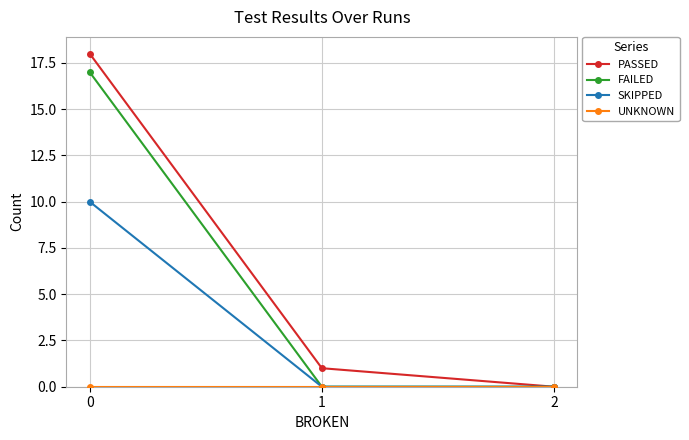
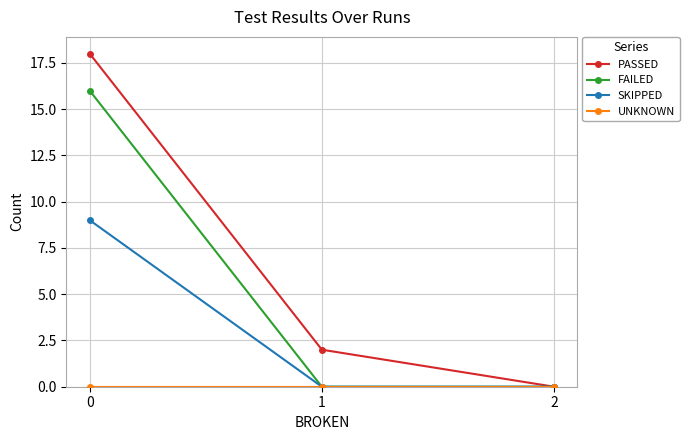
  {
    "PASSED": {
      "0": 18,
-     "1": 1
+     "1": 2
    },
    "FAILED": {
-     "0": 17
+     "0": 16
    },
    "SKIPPED": {
-     "0": 10
+     "0": 9
    },
    "UNKNOWN": {
      "0": 0
    }
  }
